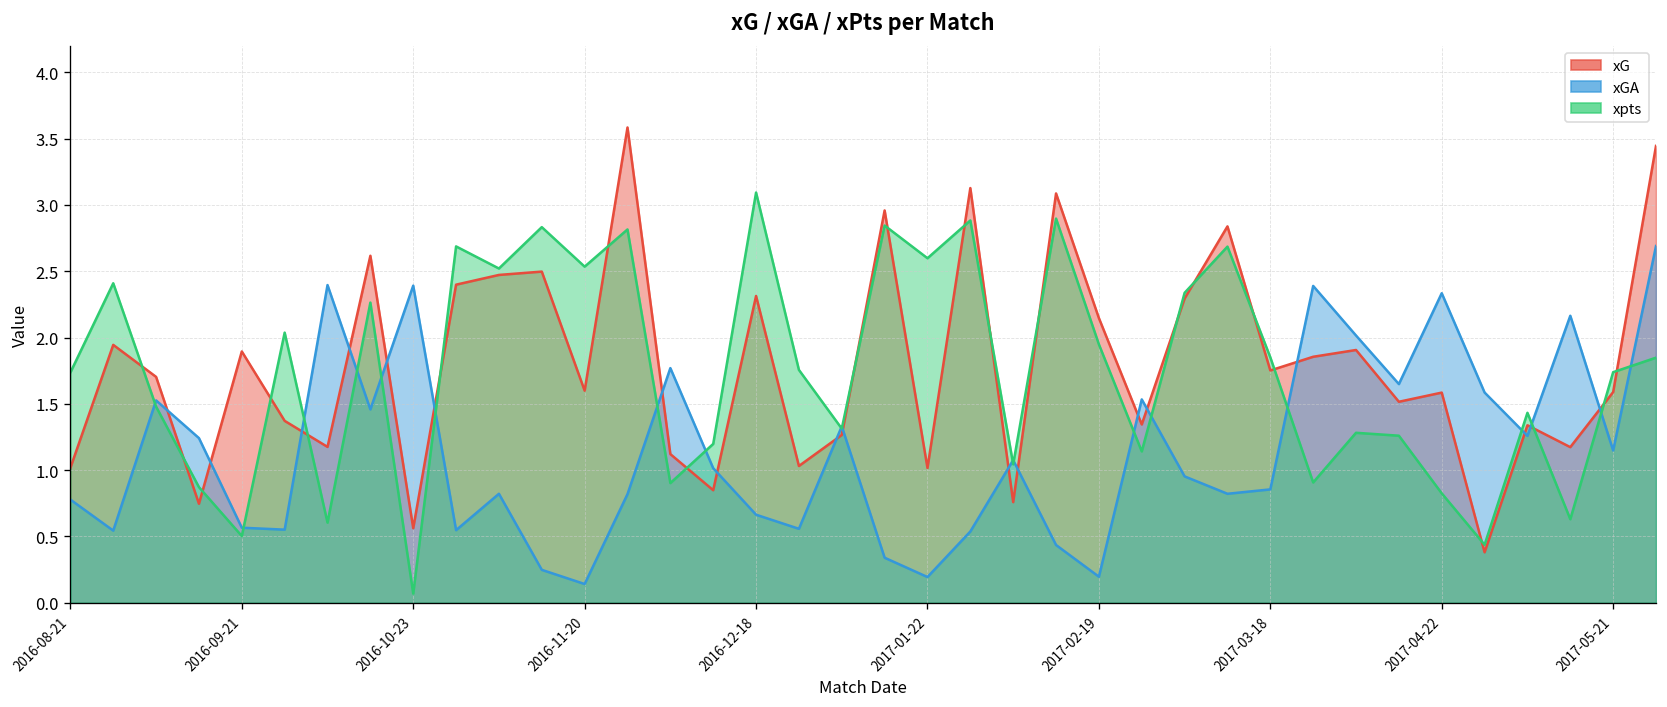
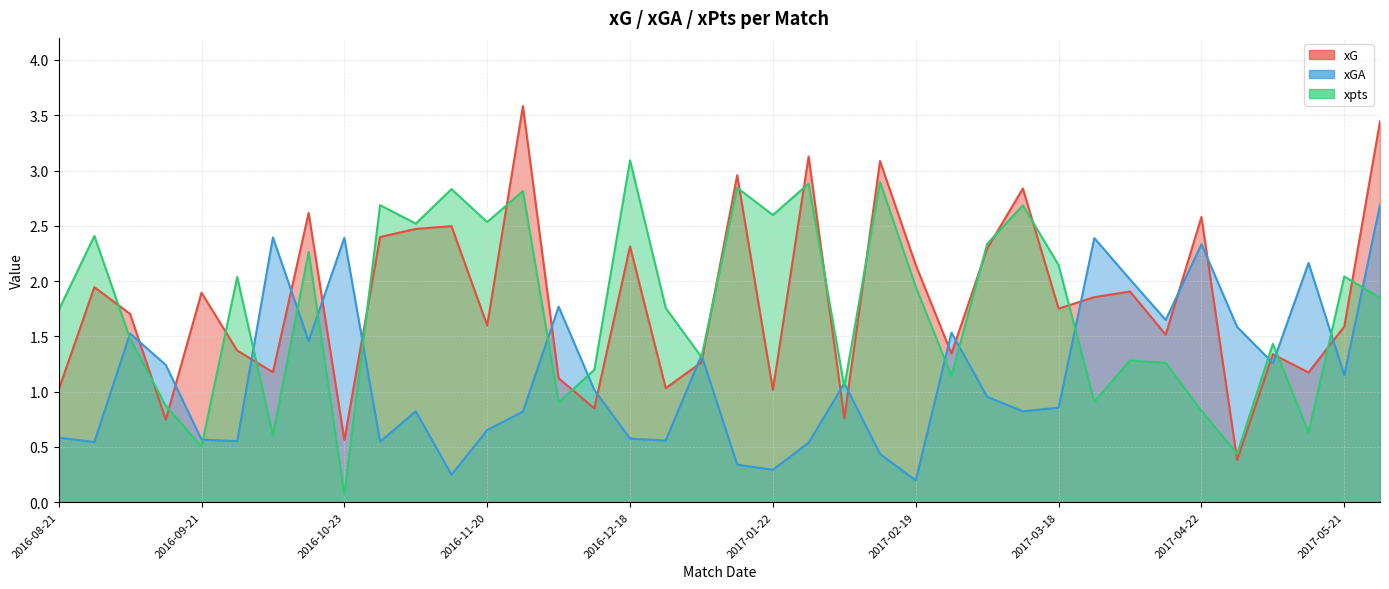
  {
    "xG": {
      "2016-08-21": 1.02,
      "2016-09-21": 1.89,
      "2016-10-23": 0.56,
      "2016-11-20": 1.60,
      "2016-12-18": 2.31,
      "2017-01-22": 1.02,
      "2017-02-19": 2.15,
      "2017-03-18": 1.75,
-     "2017-04-22": 1.58,
+     "2017-04-22": 2.58,
      "2017-05-21": 1.59
    },
    "xGA": {
-     "2016-08-21": 0.78,
+     "2016-08-21": 0.58,
      "2016-09-21": 0.57,
      "2016-10-23": 2.39,
-     "2016-11-20": 0.14,
-     "2016-12-18": 0.66,
-     "2017-01-22": 0.19,
+     "2016-11-20": 0.65,
+     "2016-12-18": 0.57,
+     "2017-01-22": 0.29,
      "2017-02-19": 0.20,
      "2017-03-18": 0.86,
      "2017-04-22": 2.33,
      "2017-05-21": 1.15
    },
    "xpts": {
      "2016-08-21": 1.74,
      "2016-09-21": 0.50,
      "2016-10-23": 0.07,
      "2016-11-20": 2.53,
      "2016-12-18": 3.09,
      "2017-01-22": 2.60,
      "2017-02-19": 1.95,
-     "2017-03-18": 1.85,
+     "2017-03-18": 2.14,
      "2017-04-22": 0.83,
-     "2017-05-21": 1.74
+     "2017-05-21": 2.04
    }
  }
